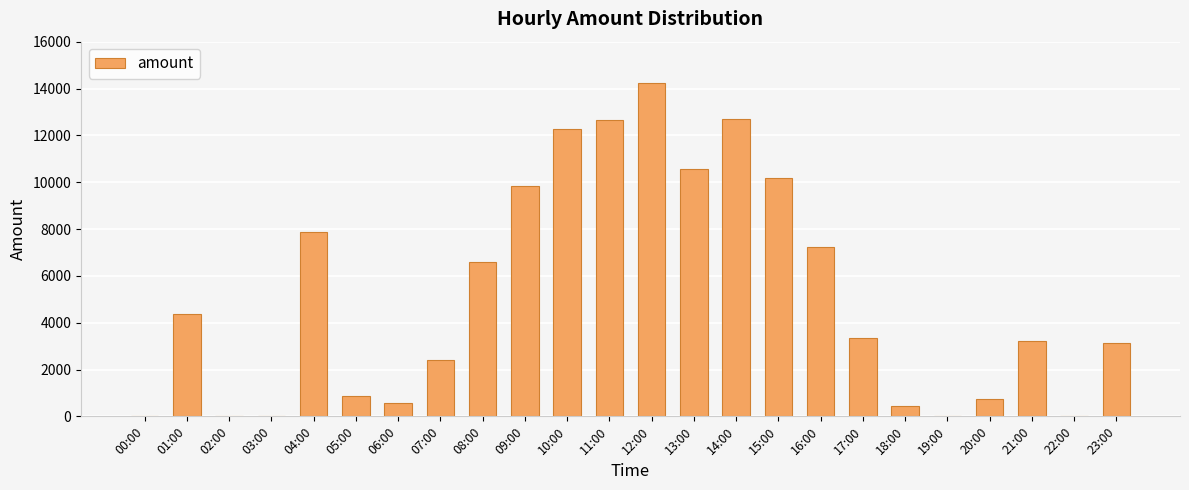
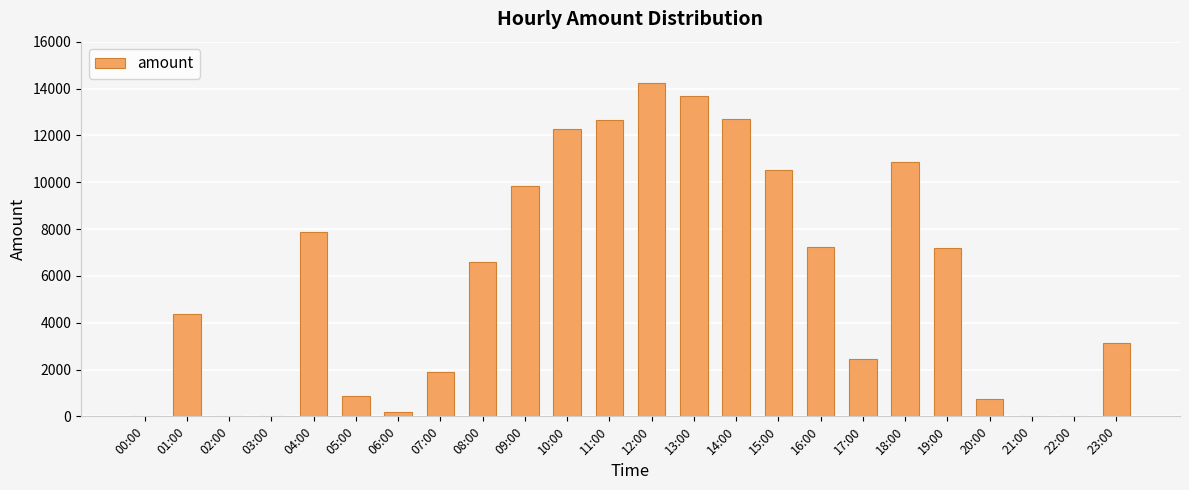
  {
    "00:00": 0,
    "01:00": 4400,
    "02:00": 0,
    "03:00": 0,
    "04:00": 7900,
    "05:00": 900,
-   "06:00": 500,
-   "07:00": 2400,
+   "06:00": 200,
+   "07:00": 1900,
    "08:00": 6600,
    "09:00": 9800,
    "10:00": 12300,
    "11:00": 12700,
    "12:00": 14200,
-   "13:00": 10500,
+   "13:00": 13700,
    "14:00": 12700,
-   "15:00": 10200,
+   "15:00": 10500,
    "16:00": 7200,
-   "17:00": 3300,
-   "18:00": 400,
-   "19:00": 0,
+   "17:00": 2500,
+   "18:00": 10900,
+   "19:00": 7200,
    "20:00": 700,
-   "21:00": 3200,
+   "21:00": 0,
    "22:00": 0,
    "23:00": 3100
  }
